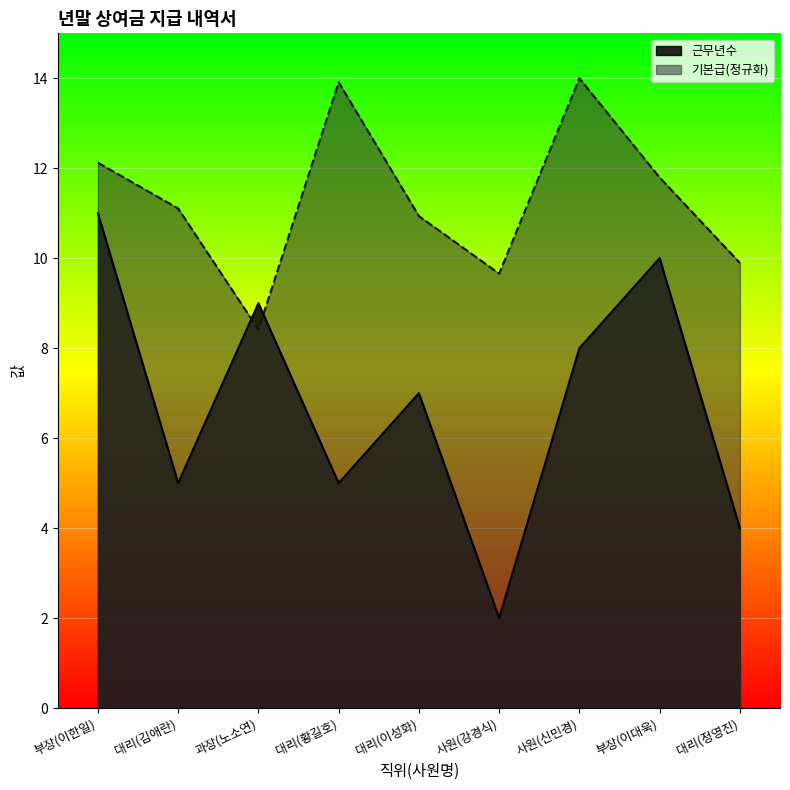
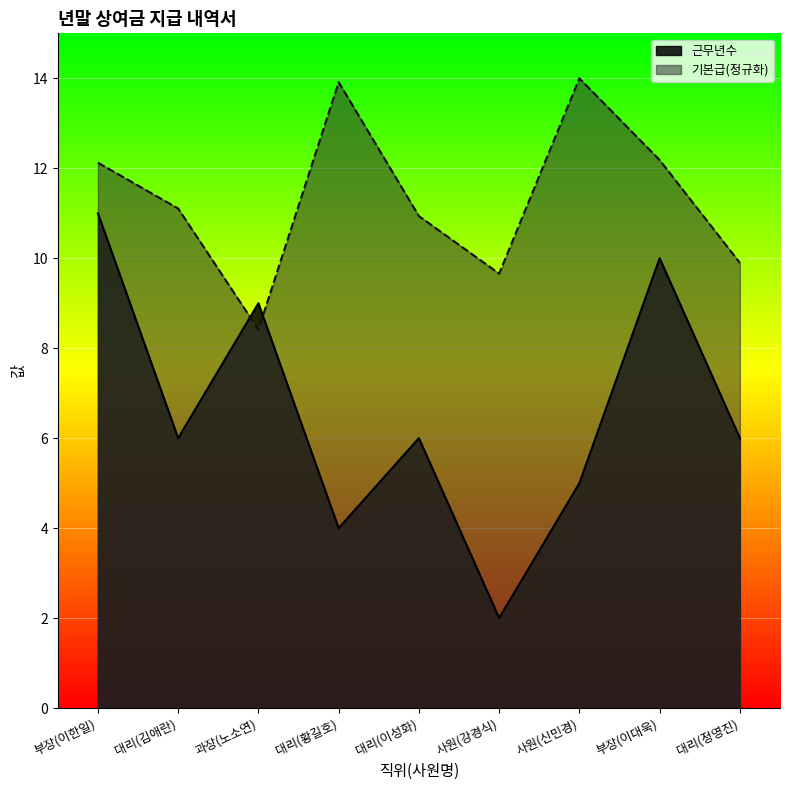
  {
    "근무년수": {
      "부장(이한일)": 11,
-     "대리(김애란)": 5,
+     "대리(김애란)": 6,
      "과장(노소연)": 9,
-     "대리(황길호)": 5,
-     "대리(이성화)": 7,
+     "대리(황길호)": 4,
+     "대리(이성화)": 6,
      "사원(강경식)": 2,
-     "사원(신민경)": 8,
+     "사원(신민경)": 5,
      "부장(이대욱)": 10,
-     "대리(정영진)": 4
+     "대리(정영진)": 6
    },
    "기본급(정규화)": {
      "부장(이한일)": 12.1,
      "대리(김애란)": 11.1,
      "과장(노소연)": 8.4,
      "대리(황길호)": 13.9,
      "대리(이성화)": 10.9,
      "사원(강경식)": 9.7,
      "사원(신민경)": 14.0,
-     "부장(이대욱)": 11.8,
+     "부장(이대욱)": 12.2,
      "대리(정영진)": 9.9
    }
  }
